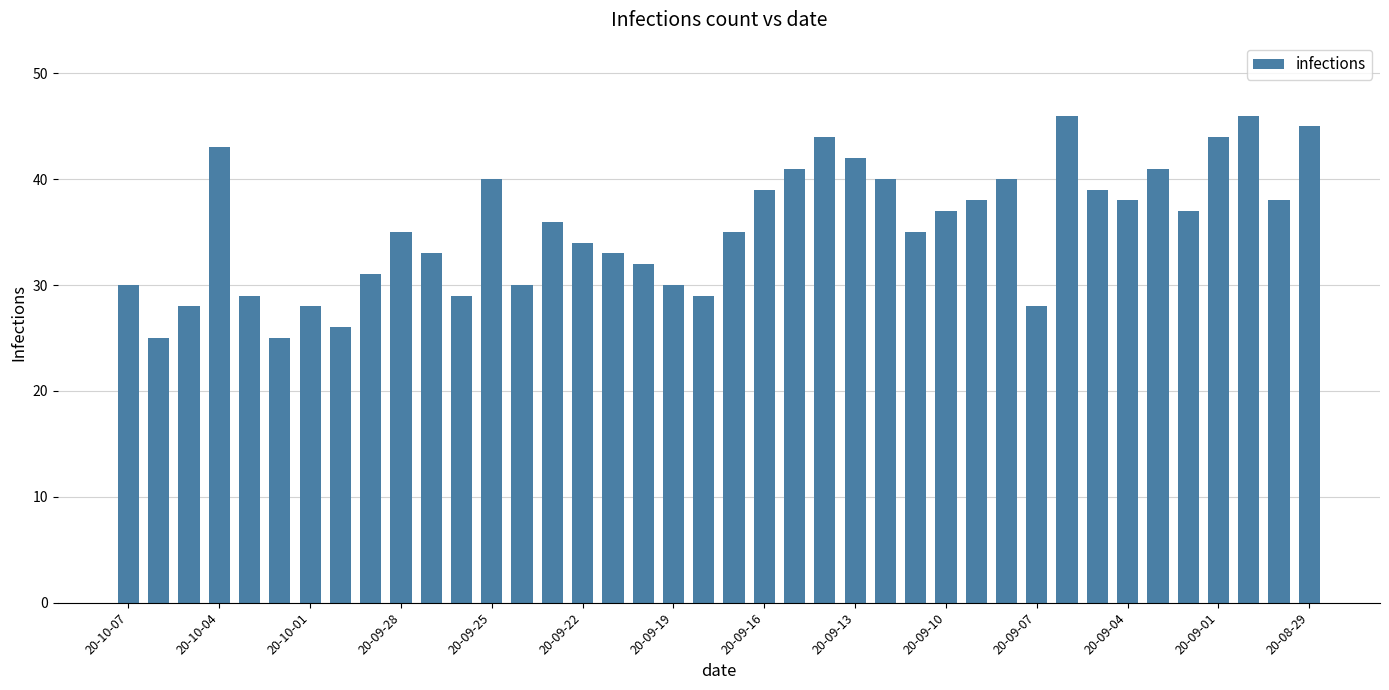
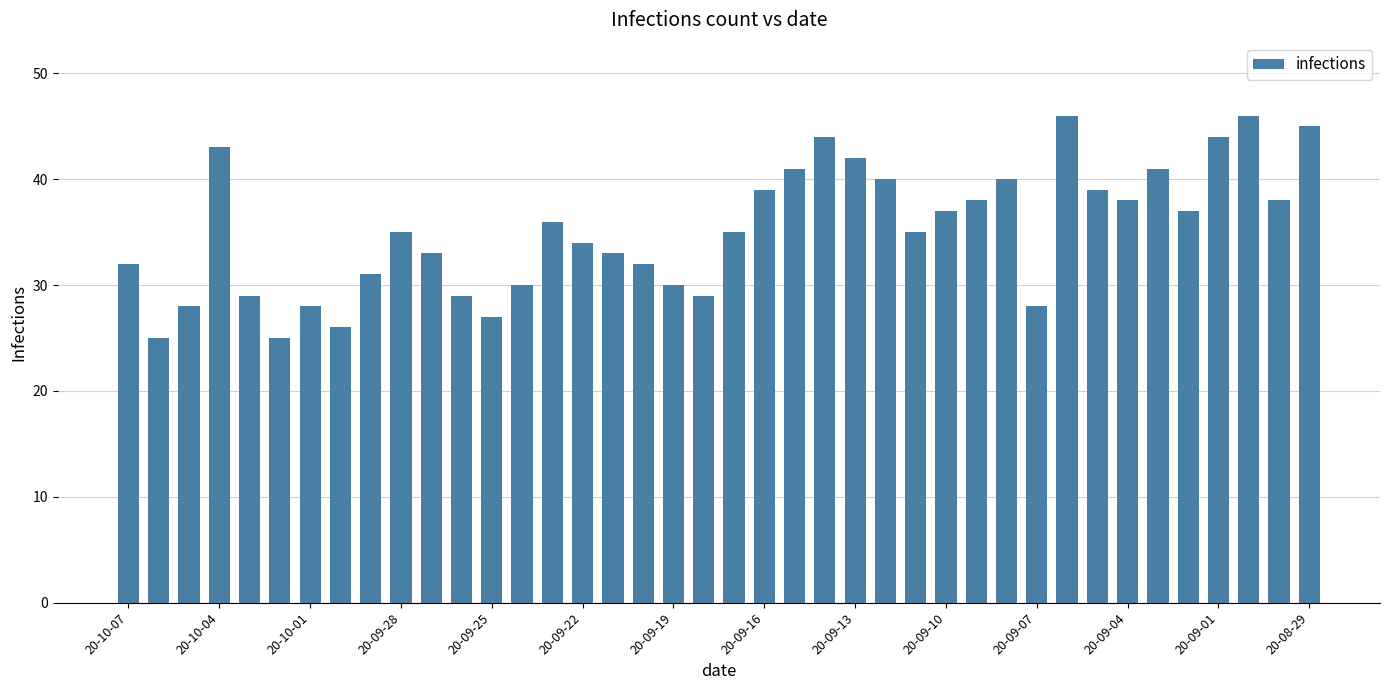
  {
-   "20-10-07": 30,
+   "20-10-07": 32,
    "20-10-04": 43,
    "20-10-01": 28,
    "20-09-28": 35,
-   "20-09-25": 40,
+   "20-09-25": 27,
    "20-09-22": 34,
    "20-09-19": 30,
    "20-09-16": 39,
    "20-09-13": 42,
    "20-09-10": 37,
    "20-09-07": 28,
    "20-09-04": 38,
    "20-09-01": 44,
    "20-08-29": 45
  }
